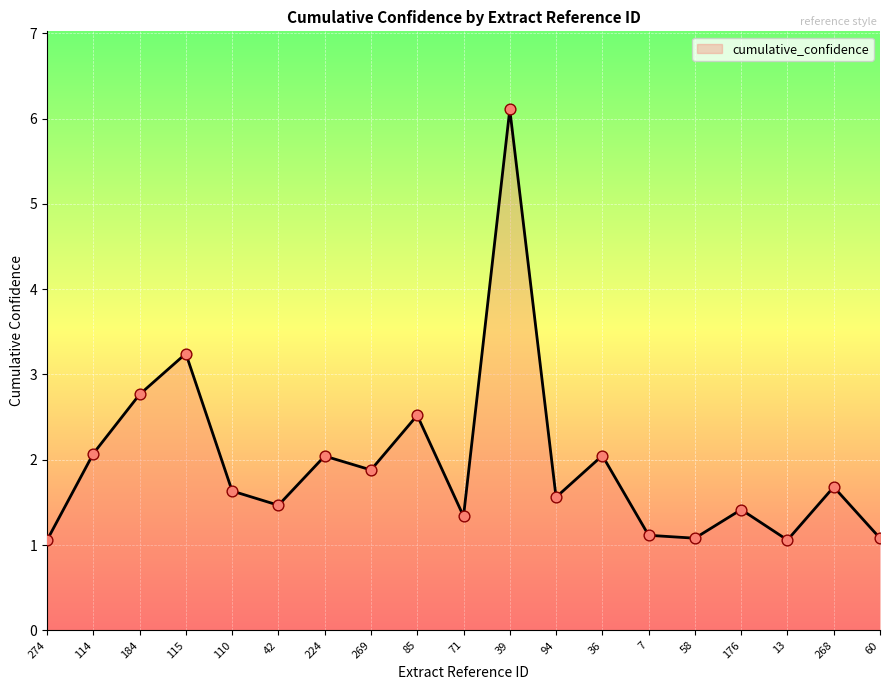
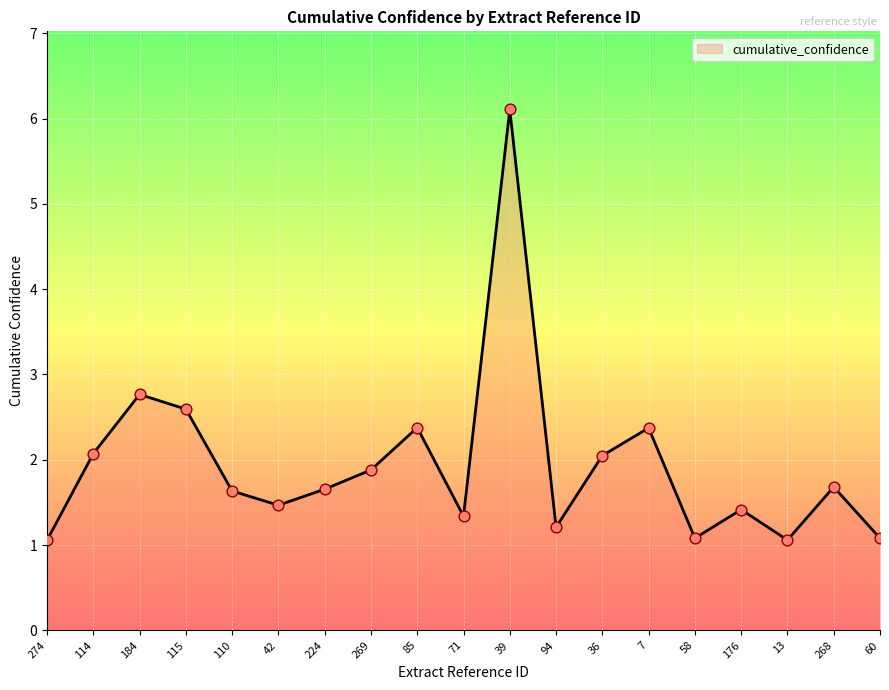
  {
    "274": 1.1,
    "114": 2.1,
    "184": 2.8,
-   "115": 3.2,
+   "115": 2.6,
    "110": 1.6,
    "42": 1.5,
-   "224": 2.0,
+   "224": 1.7,
    "269": 1.9,
-   "85": 2.5,
+   "85": 2.4,
    "71": 1.3,
    "39": 6.1,
-   "94": 1.6,
+   "94": 1.2,
    "36": 2.0,
-   "7": 1.1,
+   "7": 2.4,
    "58": 1.1,
    "176": 1.4,
    "13": 1.1,
    "268": 1.7,
    "60": 1.1
  }
